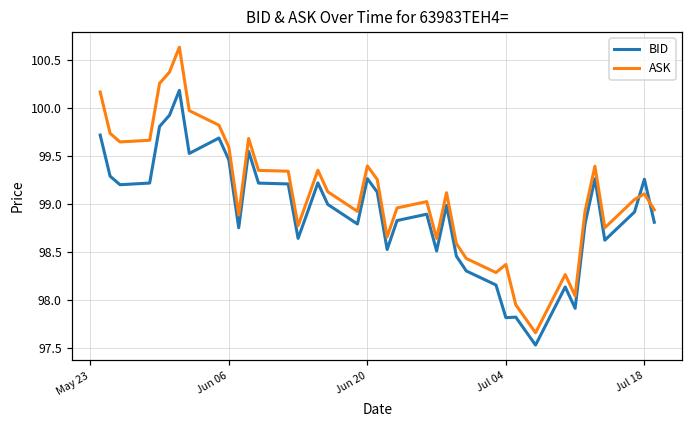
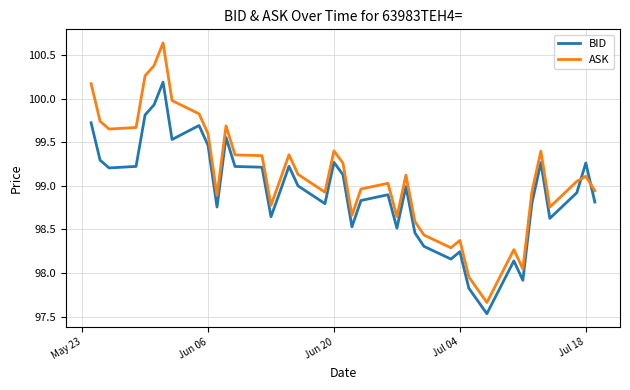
  {
    "BID": {
      "Jun 06": 99.5,
      "Jun 20": 99.3,
-     "Jul 04": 97.8,
+     "Jul 04": 98.2,
      "Jul 18": 99.3
    },
    "ASK": {
      "Jun 06": 99.6,
      "Jun 20": 99.4,
      "Jul 04": 98.4,
      "Jul 18": 99.1
    }
  }
